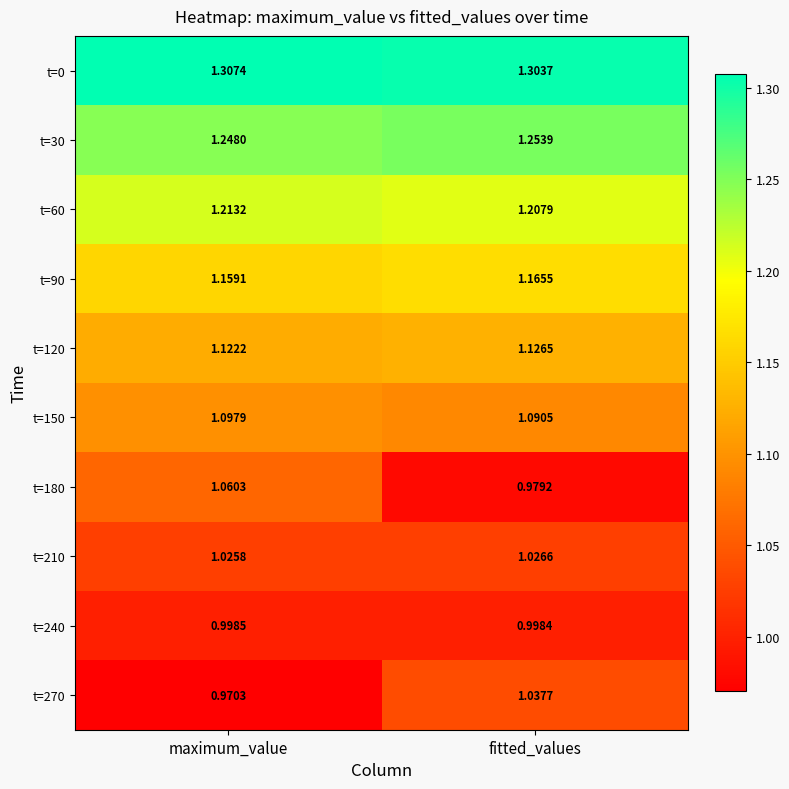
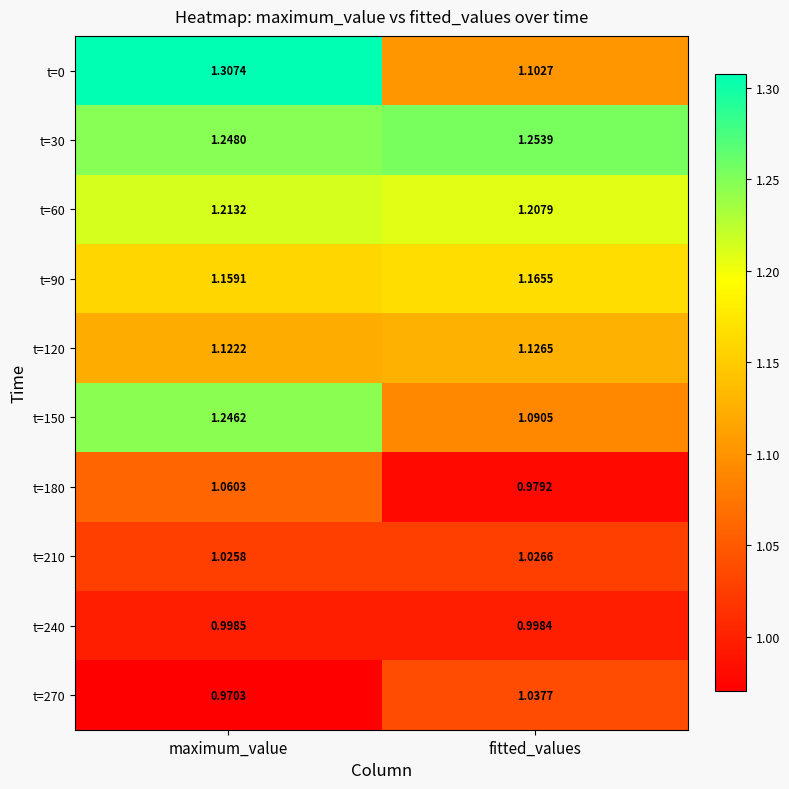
  {
    "t=0": {
      "maximum_value": 1.3074,
-     "fitted_values": 1.3037
+     "fitted_values": 1.1027
    },
    "t=30": {
      "maximum_value": 1.2480,
      "fitted_values": 1.2539
    },
    "t=60": {
      "maximum_value": 1.2132,
      "fitted_values": 1.2079
    },
    "t=90": {
      "maximum_value": 1.1591,
      "fitted_values": 1.1655
    },
    "t=120": {
      "maximum_value": 1.1222,
      "fitted_values": 1.1265
    },
    "t=150": {
-     "maximum_value": 1.0979,
+     "maximum_value": 1.2462,
      "fitted_values": 1.0905
    },
    "t=180": {
      "maximum_value": 1.0603,
      "fitted_values": 0.9792
    },
    "t=210": {
      "maximum_value": 1.0258,
      "fitted_values": 1.0266
    },
    "t=240": {
      "maximum_value": 0.9985,
      "fitted_values": 0.9984
    },
    "t=270": {
      "maximum_value": 0.9703,
      "fitted_values": 1.0377
    }
  }
